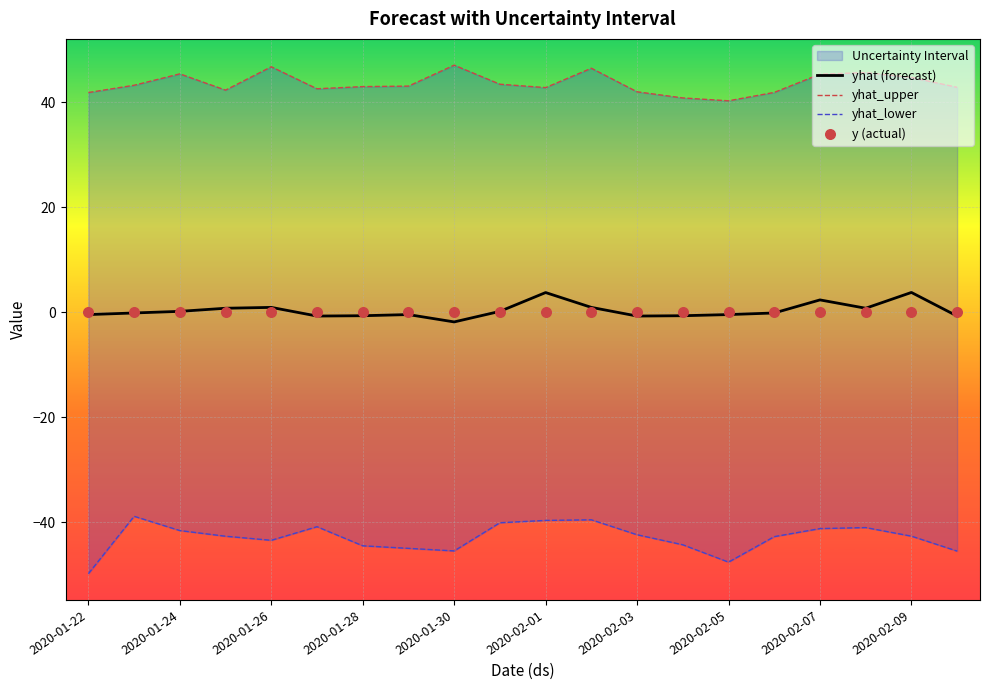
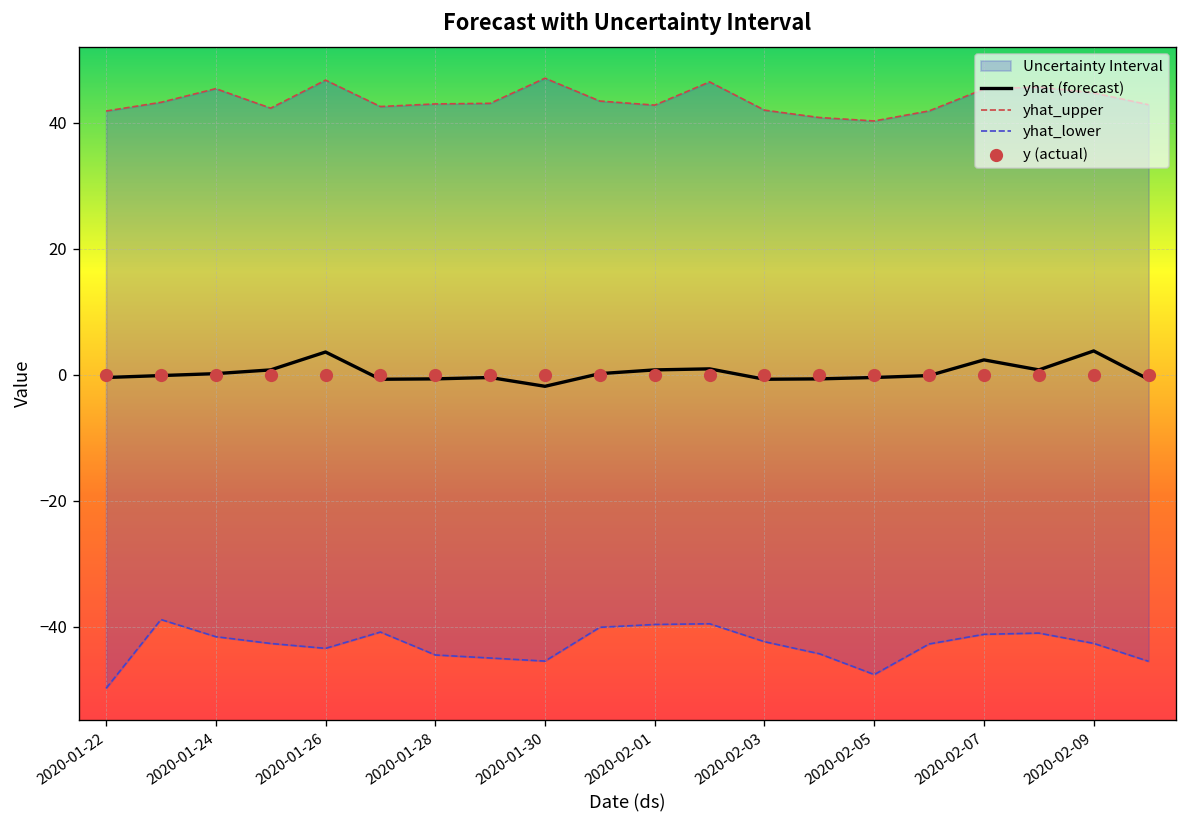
  {
    "yhat (forecast)": {
-     "2020-01-26": 1,
+     "2020-01-26": 4,
      "2020-01-28": -1,
      "2020-01-30": -2,
-     "2020-02-01": 4,
+     "2020-02-01": 1,
      "2020-02-03": -1,
      "2020-02-07": 2,
      "2020-02-09": 4
    }
  }
